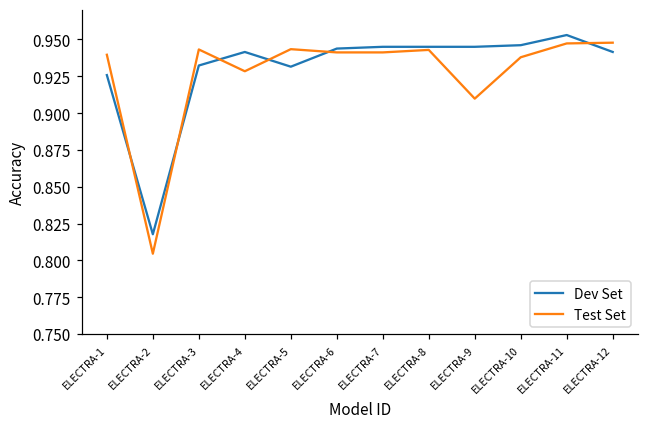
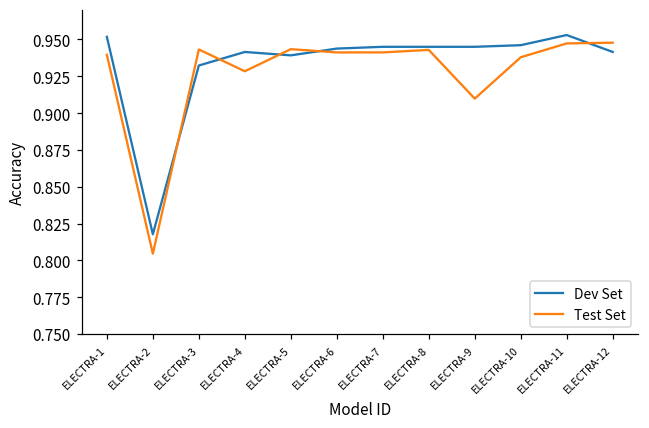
  {
    "Dev Set": {
-     "ELECTRA-1": 0.926,
+     "ELECTRA-1": 0.952,
      "ELECTRA-2": 0.818,
      "ELECTRA-3": 0.932,
      "ELECTRA-4": 0.942,
-     "ELECTRA-5": 0.932,
+     "ELECTRA-5": 0.939,
      "ELECTRA-6": 0.944,
      "ELECTRA-7": 0.945,
      "ELECTRA-8": 0.945,
      "ELECTRA-9": 0.945,
      "ELECTRA-10": 0.946,
      "ELECTRA-11": 0.953,
      "ELECTRA-12": 0.942
    },
    "Test Set": {
      "ELECTRA-1": 0.940,
      "ELECTRA-2": 0.805,
      "ELECTRA-3": 0.943,
      "ELECTRA-4": 0.928,
      "ELECTRA-5": 0.943,
      "ELECTRA-6": 0.941,
      "ELECTRA-7": 0.941,
      "ELECTRA-8": 0.943,
      "ELECTRA-9": 0.910,
      "ELECTRA-10": 0.938,
      "ELECTRA-11": 0.947,
      "ELECTRA-12": 0.948
    }
  }
